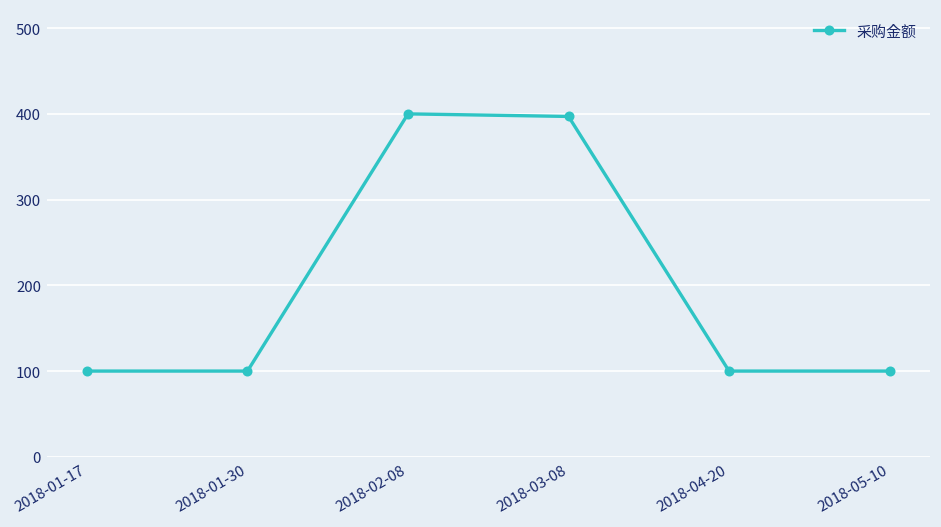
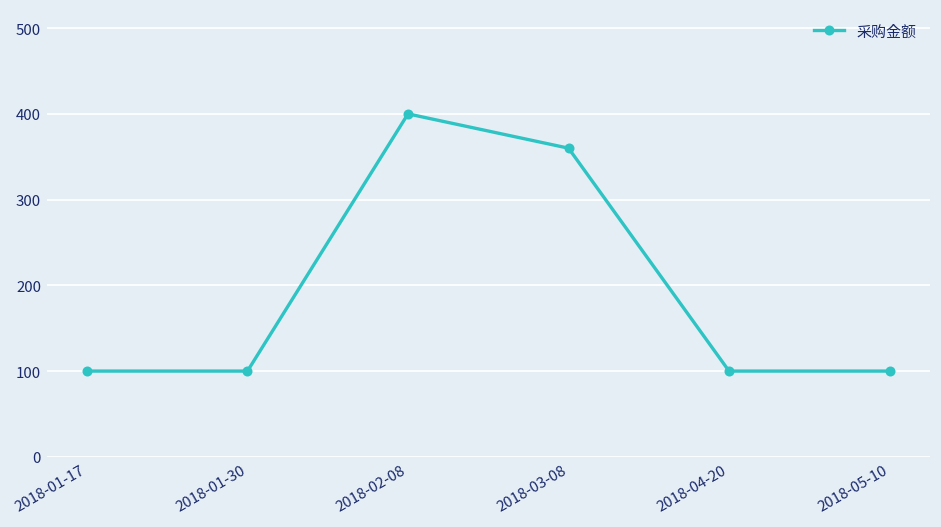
  {
    "2018-01-17": 100,
    "2018-01-30": 100,
    "2018-02-08": 400,
-   "2018-03-08": 400,
+   "2018-03-08": 360,
    "2018-04-20": 100,
    "2018-05-10": 100
  }
